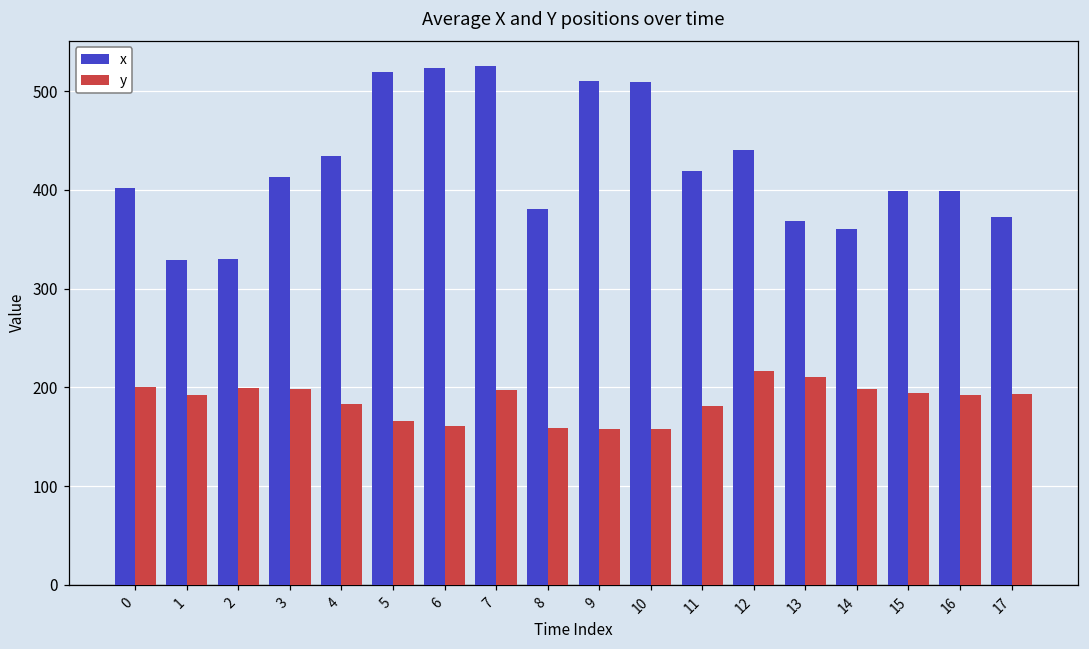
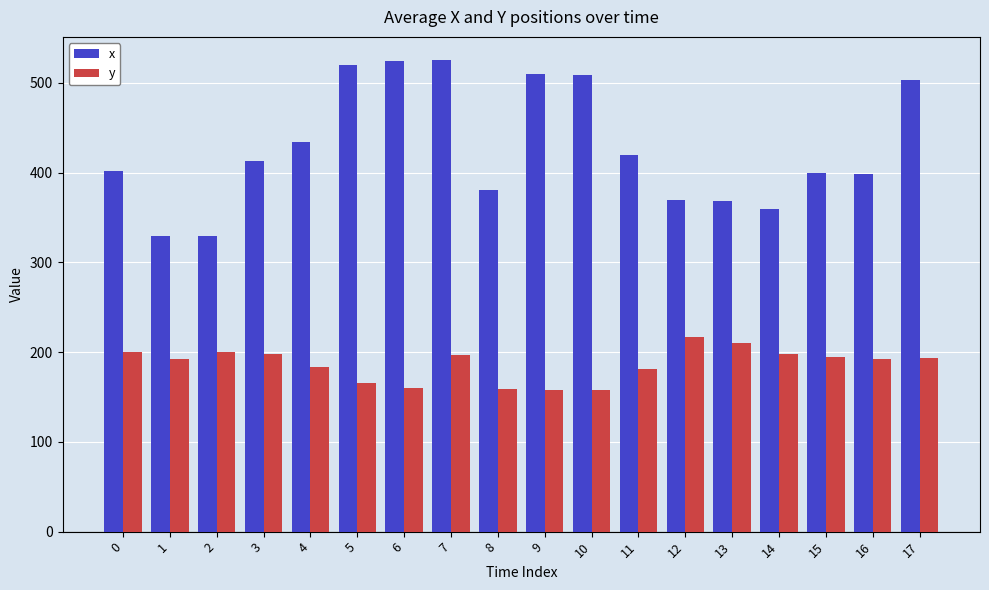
  {
    "x": {
      "0": 400,
      "1": 330,
      "2": 330,
      "3": 410,
      "4": 430,
      "5": 520,
      "6": 520,
      "7": 530,
      "8": 380,
      "9": 510,
      "10": 510,
      "11": 420,
-     "12": 440,
+     "12": 370,
      "13": 370,
      "14": 360,
      "15": 400,
      "16": 400,
-     "17": 370
+     "17": 500
    },
    "y": {
      "0": 200,
      "1": 190,
      "2": 200,
      "3": 200,
      "4": 180,
      "5": 170,
      "6": 160,
      "7": 200,
      "8": 160,
      "9": 160,
      "10": 160,
      "11": 180,
      "12": 220,
      "13": 210,
      "14": 200,
      "15": 190,
      "16": 190,
      "17": 190
    }
  }
